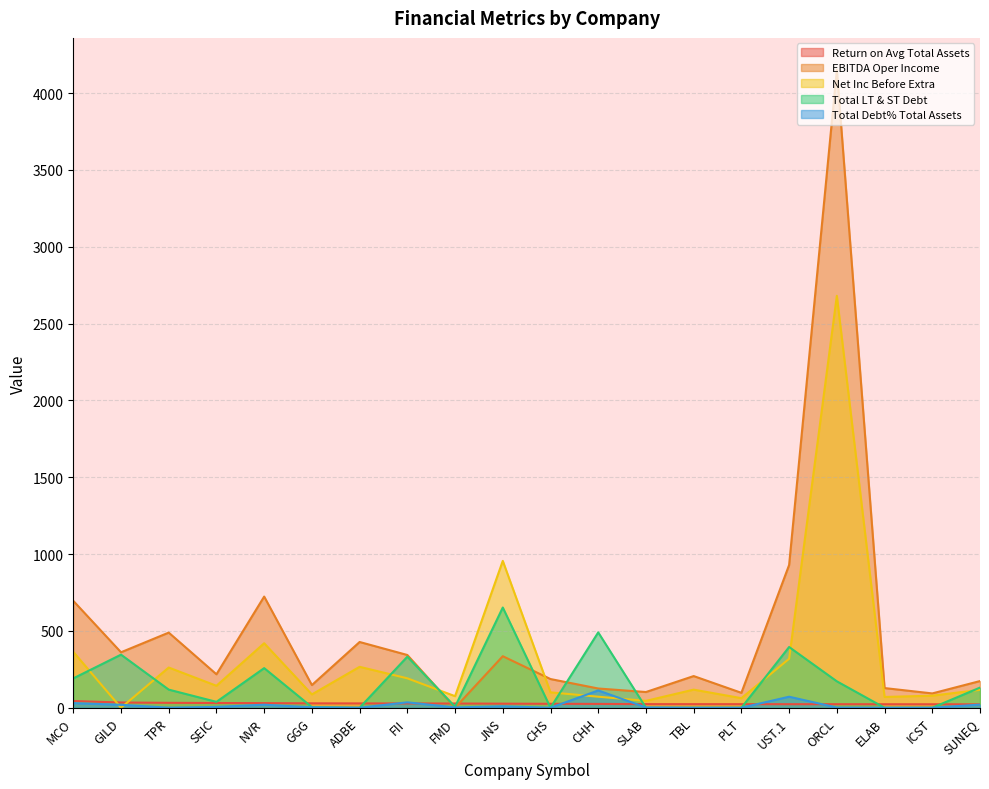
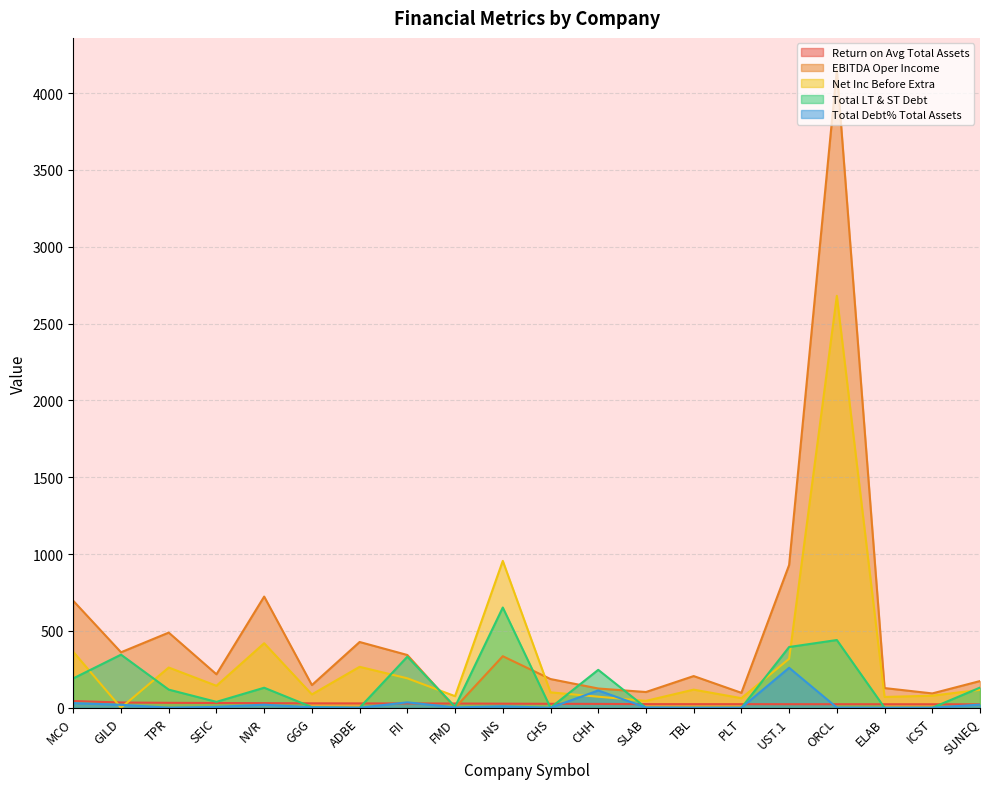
  {
    "Total LT & ST Debt": {
      "MCO": 190,
      "TPR": 120,
-     "NVR": 260,
+     "NVR": 130,
      "JNS": 650,
-     "CHH": 490,
+     "CHH": 250,
      "UST.1": 400,
-     "ORCL": 170
+     "ORCL": 440
    },
    "Total Debt% Total Assets": {
      "TPR": 0,
      "SEIC": 10,
      "JNS": 10,
-     "UST.1": 70,
+     "UST.1": 260,
      "ORCL": 0
    }
  }
